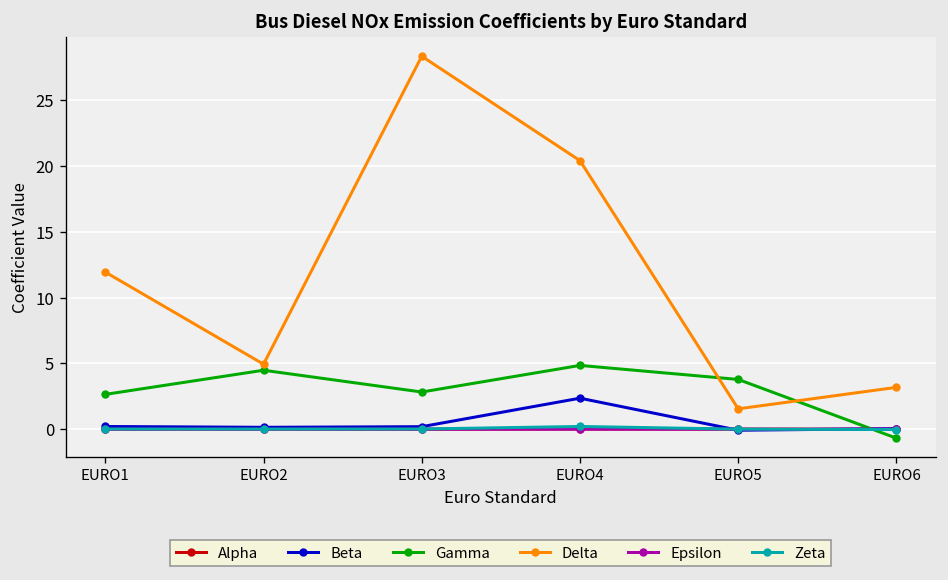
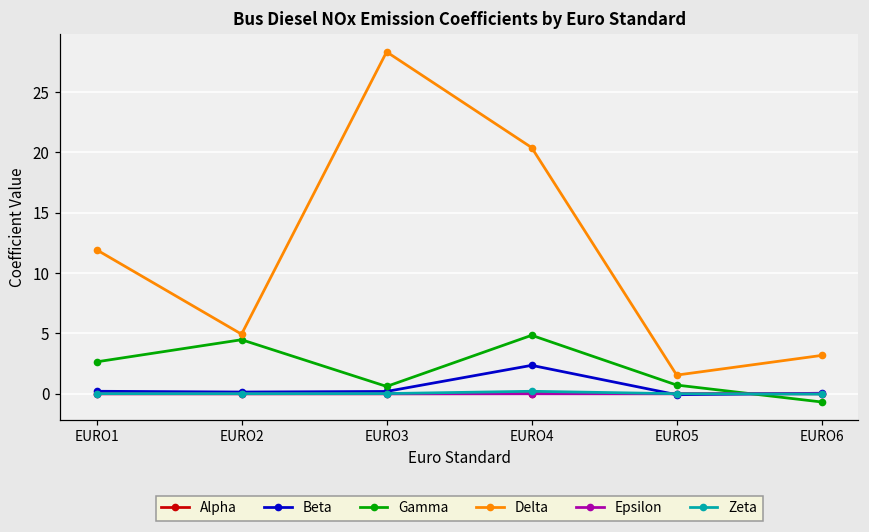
  {
    "Beta": {
      "EURO4": 2.4
    },
    "Gamma": {
      "EURO1": 2.6,
      "EURO2": 4.5,
-     "EURO3": 2.8,
+     "EURO3": 0.6,
      "EURO4": 4.8,
-     "EURO5": 3.8,
+     "EURO5": 0.7,
      "EURO6": -0.7
    },
    "Delta": {
      "EURO1": 11.9,
      "EURO2": 4.9,
      "EURO3": 28.3,
      "EURO4": 20.4,
      "EURO5": 1.5,
      "EURO6": 3.2
    }
  }
